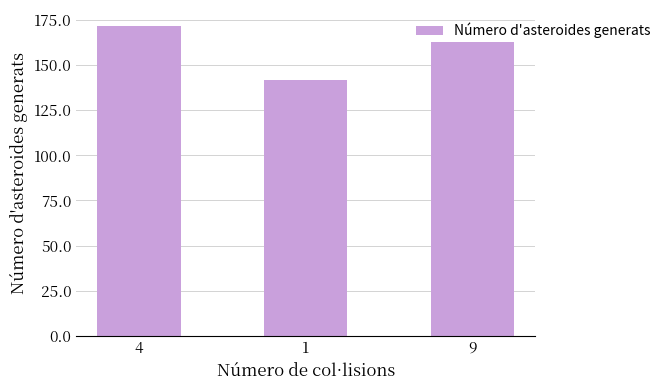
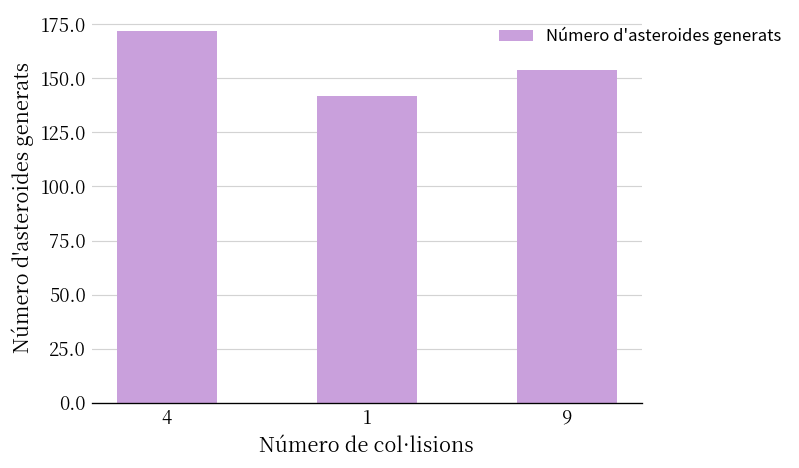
  {
    "4": 172,
    "1": 142,
-   "9": 163
+   "9": 154
  }
